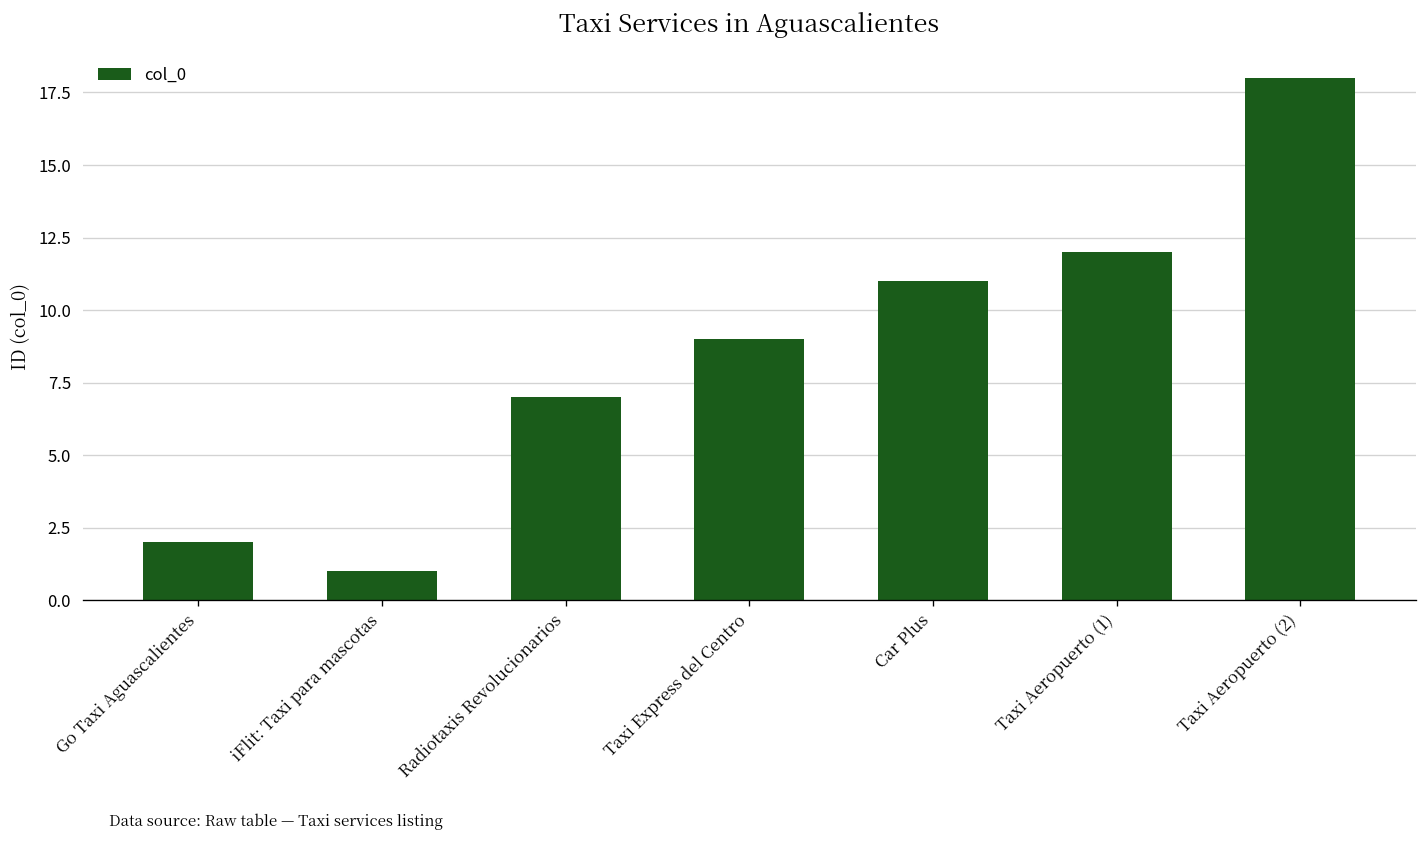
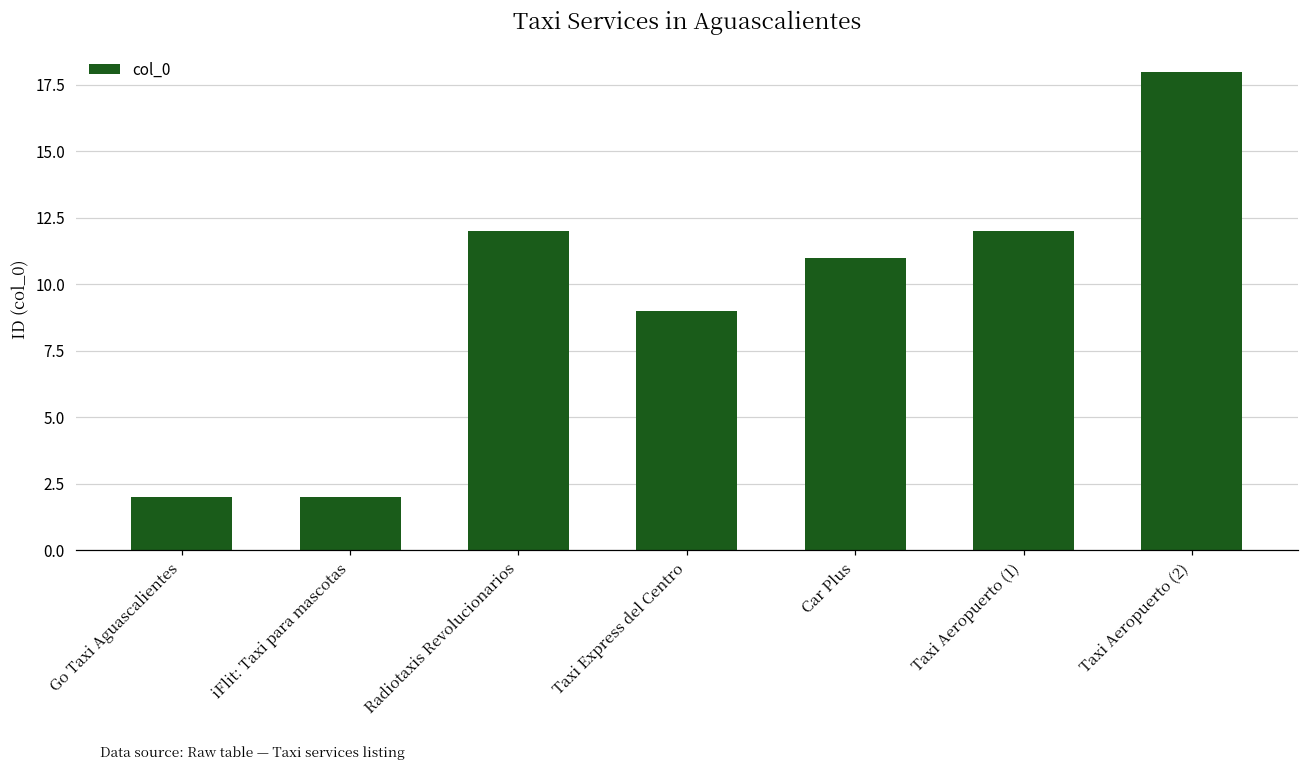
  {
    "Go Taxi Aguascalientes": 2,
-   "iFlit: Taxi para mascotas": 1,
-   "Radiotaxis Revolucionarios": 7,
+   "iFlit: Taxi para mascotas": 2,
+   "Radiotaxis Revolucionarios": 12,
    "Taxi Express del Centro": 9,
    "Car Plus": 11,
    "Taxi Aeropuerto (1)": 12,
    "Taxi Aeropuerto (2)": 18
  }
